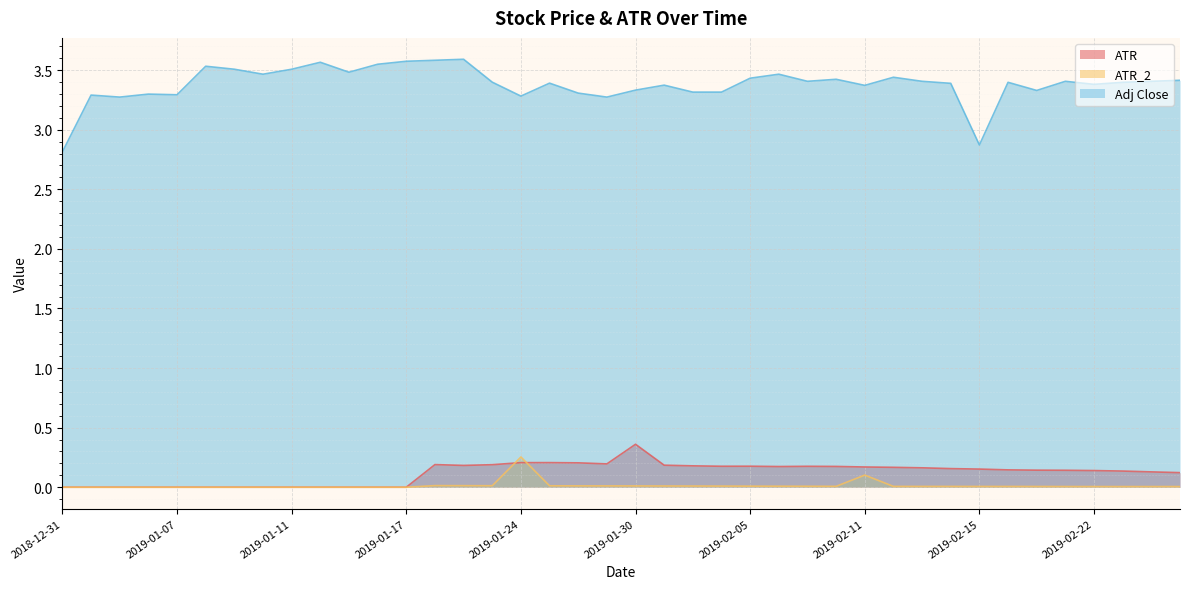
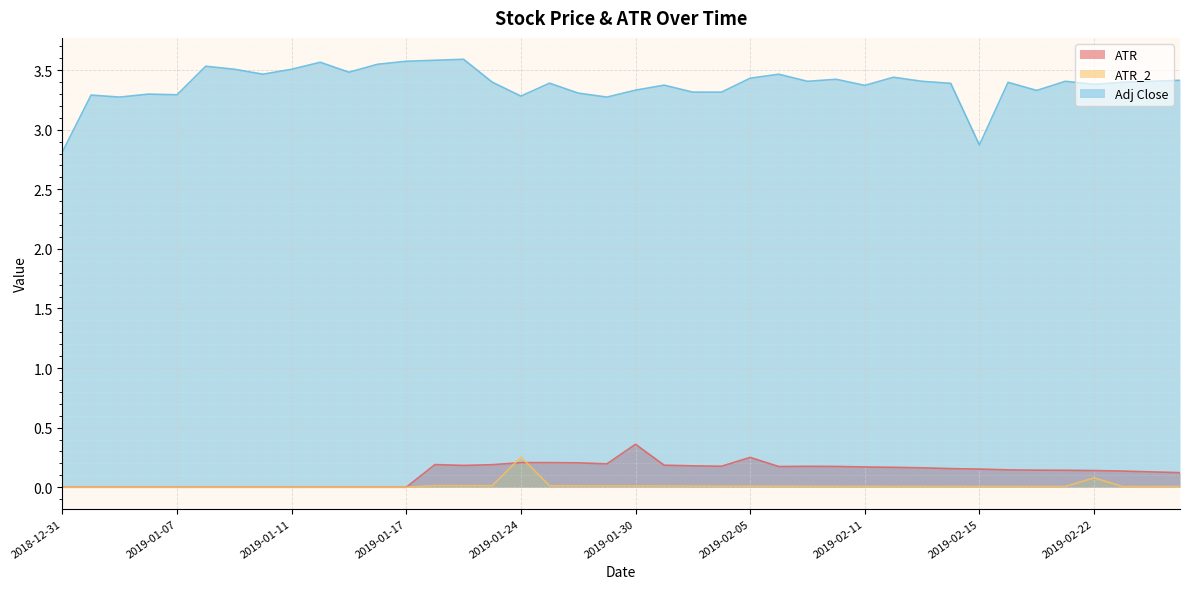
  {
    "ATR": {
      "2019-01-24": 0.21,
      "2019-01-30": 0.36,
-     "2019-02-05": 0.18,
+     "2019-02-05": 0.25,
      "2019-02-11": 0.17,
      "2019-02-15": 0.15,
      "2019-02-22": 0.14
    },
    "ATR_2": {
      "2019-01-24": 0.25,
      "2019-01-30": 0.01,
      "2019-02-05": 0.01,
-     "2019-02-11": 0.10,
+     "2019-02-11": 0.01,
      "2019-02-15": 0.01,
-     "2019-02-22": 0.01
+     "2019-02-22": 0.08
    },
    "Adj Close": {
      "2018-12-31": 2.81,
      "2019-01-07": 3.29,
      "2019-01-11": 3.51,
      "2019-01-17": 3.57,
      "2019-01-24": 3.28,
      "2019-01-30": 3.33,
      "2019-02-05": 3.43,
      "2019-02-11": 3.37,
      "2019-02-15": 2.87
    }
  }
